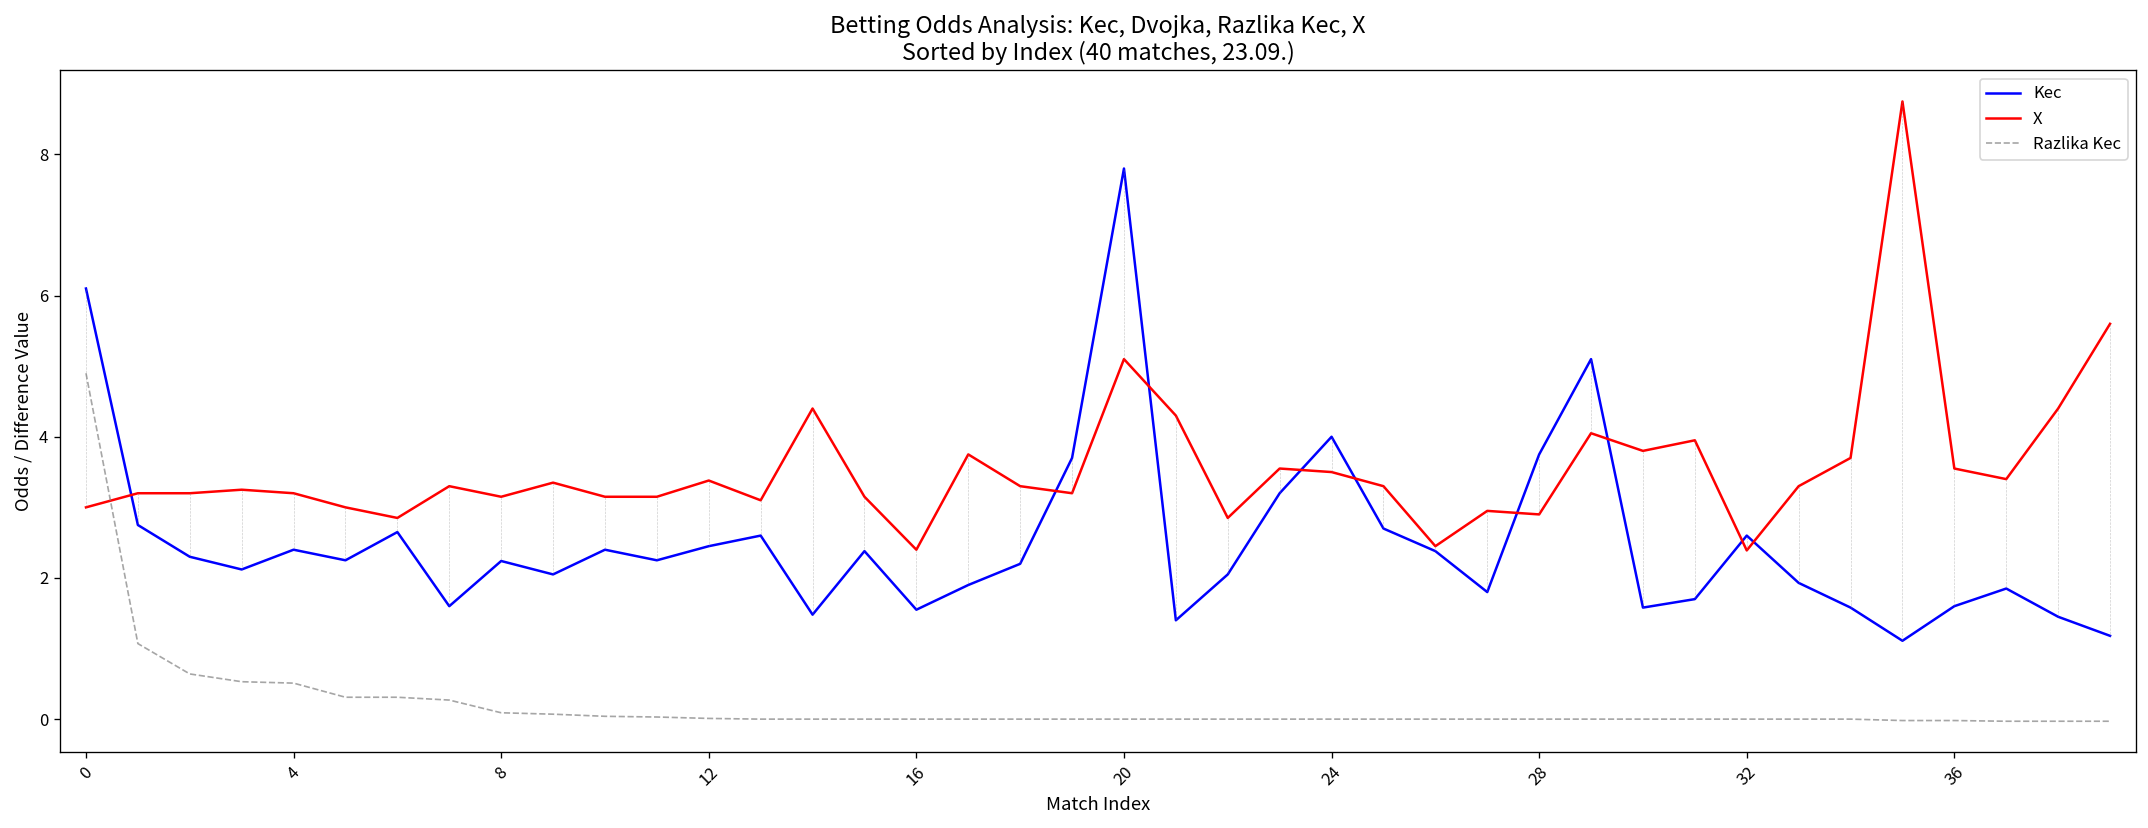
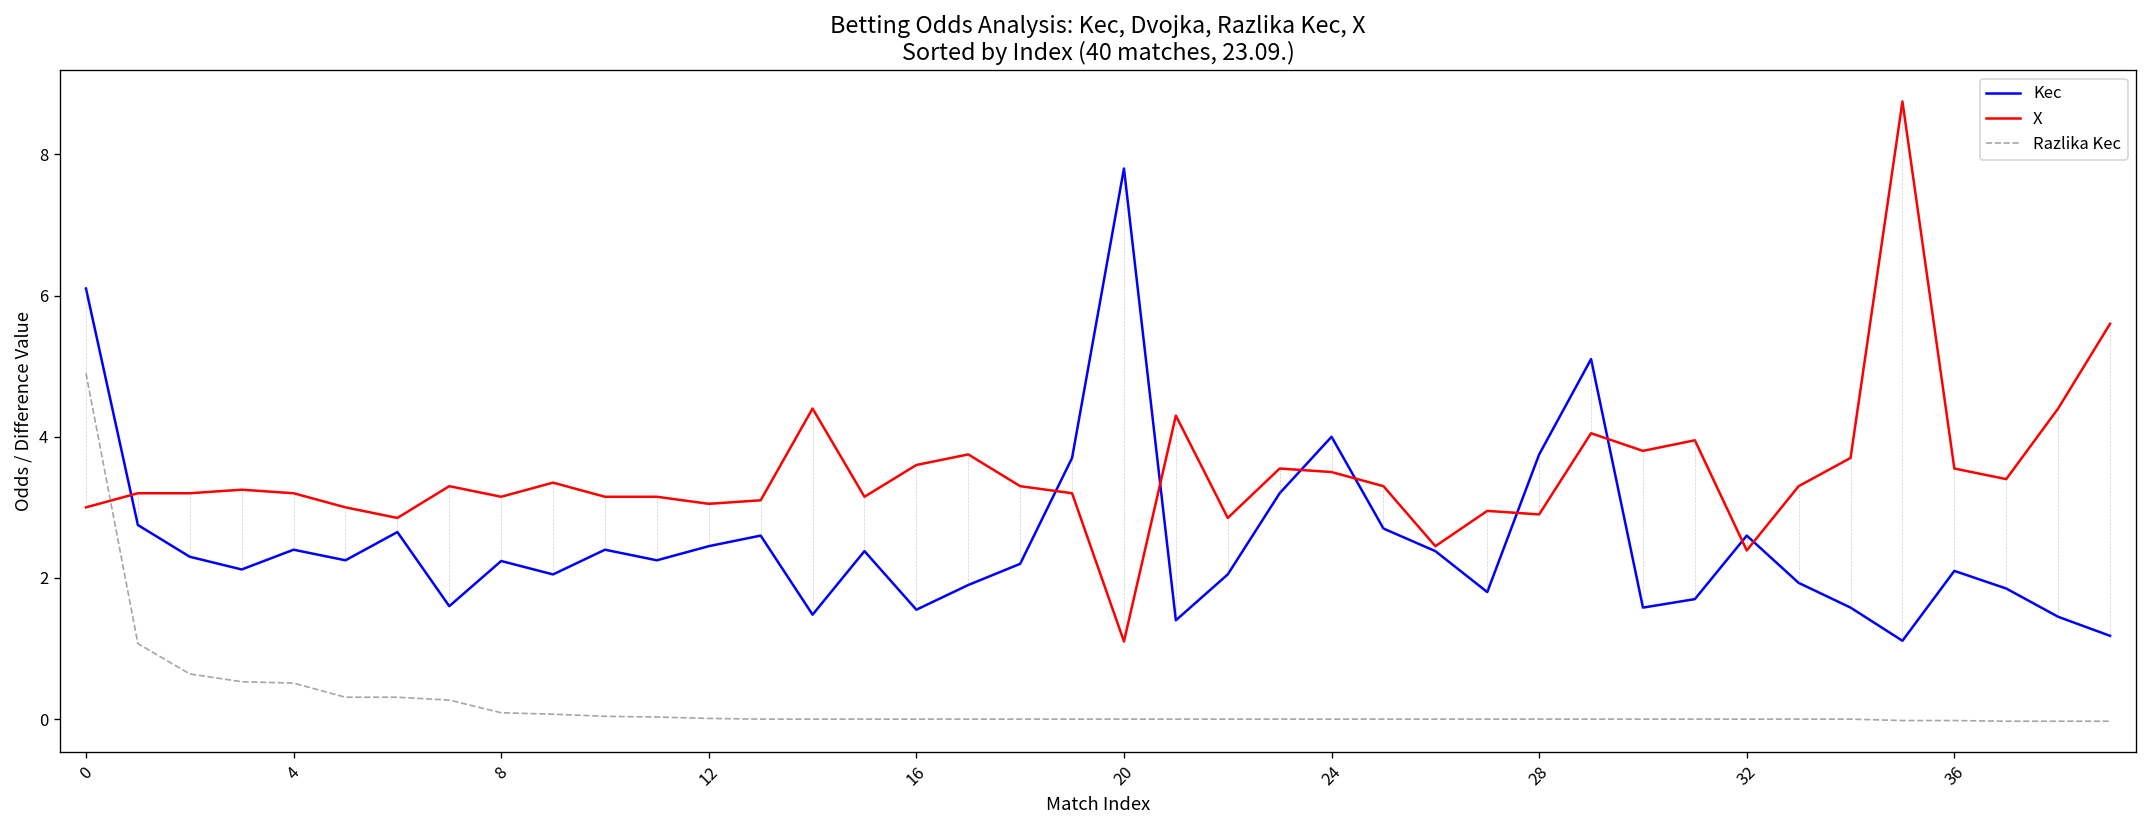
  {
    "Kec": {
-     "36": 1.6
+     "36": 2.1
    },
    "X": {
-     "12": 3.4,
-     "16": 2.4,
-     "20": 5.1
+     "12": 3.1,
+     "16": 3.6,
+     "20": 1.1
    }
  }
